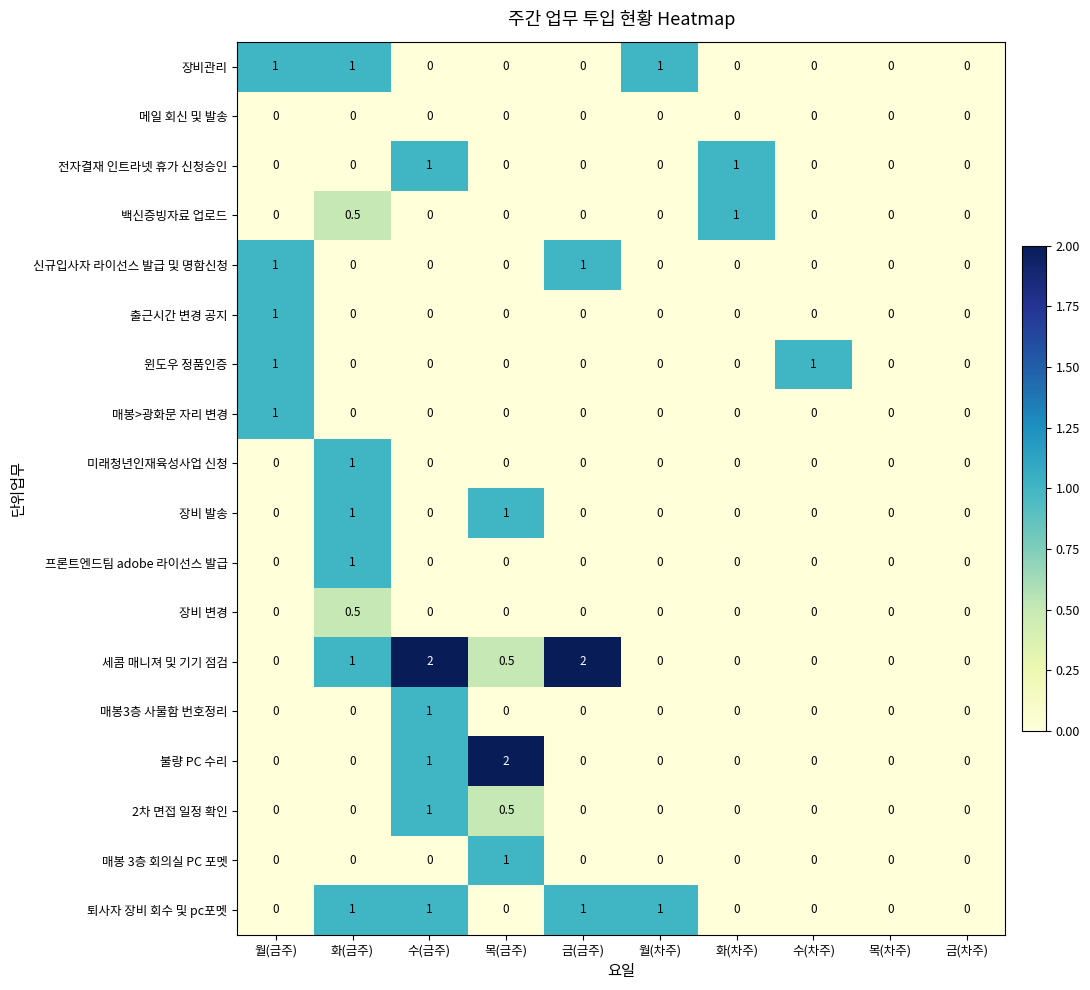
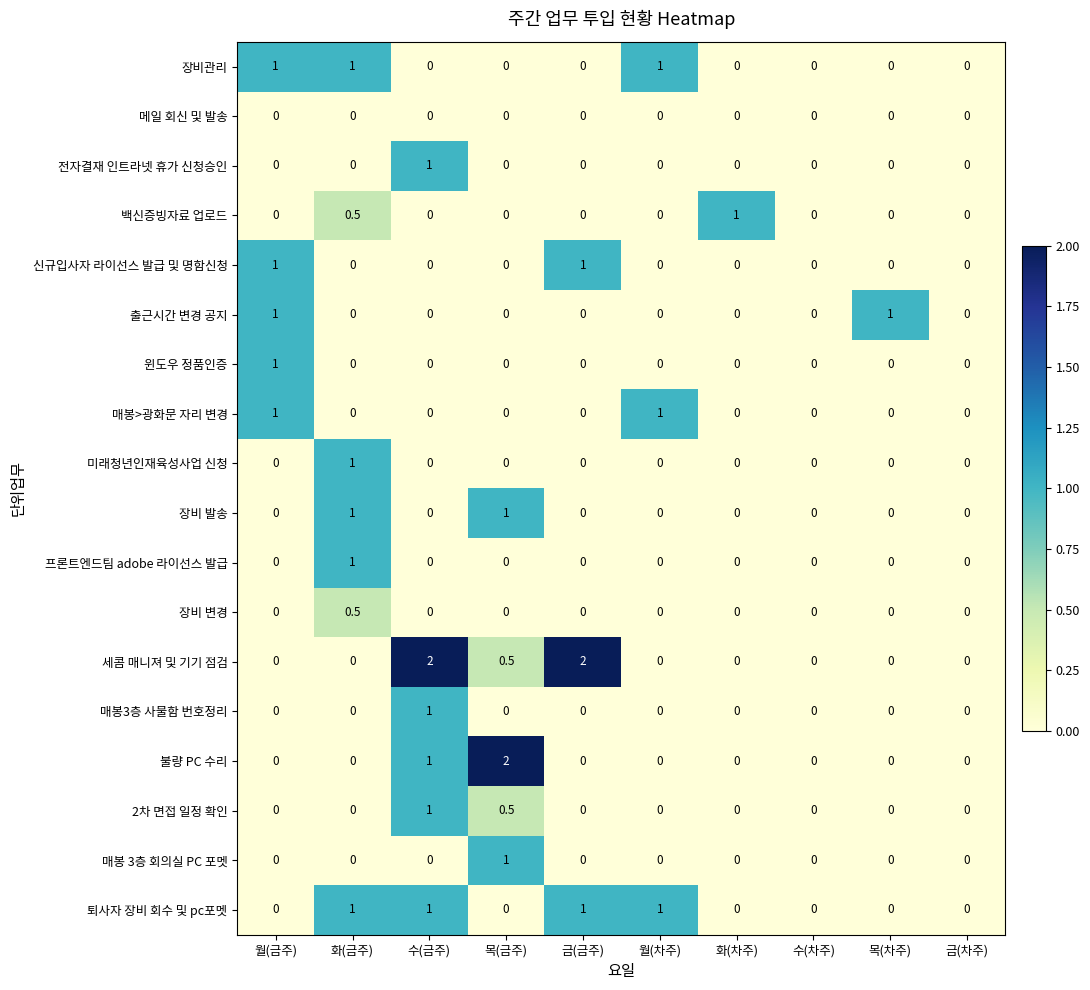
  {
    "장비관리": {
      "월(금주)": 1,
      "화(금주)": 1,
      "수(금주)": 0,
      "목(금주)": 0,
      "금(금주)": 0,
      "월(차주)": 1,
      "화(차주)": 0,
      "수(차주)": 0,
      "목(차주)": 0,
      "금(차주)": 0
    },
    "메일 회신 및 발송": {
      "월(금주)": 0,
      "화(금주)": 0,
      "수(금주)": 0,
      "목(금주)": 0,
      "금(금주)": 0,
      "월(차주)": 0,
      "화(차주)": 0,
      "수(차주)": 0,
      "목(차주)": 0,
      "금(차주)": 0
    },
    "전자결재 인트라넷 휴가 신청승인": {
      "월(금주)": 0,
      "화(금주)": 0,
      "수(금주)": 1,
      "목(금주)": 0,
      "금(금주)": 0,
      "월(차주)": 0,
-     "화(차주)": 1,
+     "화(차주)": 0,
      "수(차주)": 0,
      "목(차주)": 0,
      "금(차주)": 0
    },
    "백신증빙자료 업로드": {
      "월(금주)": 0,
      "화(금주)": 0.5,
      "수(금주)": 0,
      "목(금주)": 0,
      "금(금주)": 0,
      "월(차주)": 0,
      "화(차주)": 1,
      "수(차주)": 0,
      "목(차주)": 0,
      "금(차주)": 0
    },
    "신규입사자 라이선스 발급 및 명함신청": {
      "월(금주)": 1,
      "화(금주)": 0,
      "수(금주)": 0,
      "목(금주)": 0,
      "금(금주)": 1,
      "월(차주)": 0,
      "화(차주)": 0,
      "수(차주)": 0,
      "목(차주)": 0,
      "금(차주)": 0
    },
    "출근시간 변경 공지": {
      "월(금주)": 1,
      "화(금주)": 0,
      "수(금주)": 0,
      "목(금주)": 0,
      "금(금주)": 0,
      "월(차주)": 0,
      "화(차주)": 0,
      "수(차주)": 0,
-     "목(차주)": 0,
+     "목(차주)": 1,
      "금(차주)": 0
    },
    "윈도우 정품인증": {
      "월(금주)": 1,
      "화(금주)": 0,
      "수(금주)": 0,
      "목(금주)": 0,
      "금(금주)": 0,
      "월(차주)": 0,
      "화(차주)": 0,
-     "수(차주)": 1,
+     "수(차주)": 0,
      "목(차주)": 0,
      "금(차주)": 0
    },
    "매봉>광화문 자리 변경": {
      "월(금주)": 1,
      "화(금주)": 0,
      "수(금주)": 0,
      "목(금주)": 0,
      "금(금주)": 0,
-     "월(차주)": 0,
+     "월(차주)": 1,
      "화(차주)": 0,
      "수(차주)": 0,
      "목(차주)": 0,
      "금(차주)": 0
    },
    "미래청년인재육성사업 신청": {
      "월(금주)": 0,
      "화(금주)": 1,
      "수(금주)": 0,
      "목(금주)": 0,
      "금(금주)": 0,
      "월(차주)": 0,
      "화(차주)": 0,
      "수(차주)": 0,
      "목(차주)": 0,
      "금(차주)": 0
    },
    "장비 발송": {
      "월(금주)": 0,
      "화(금주)": 1,
      "수(금주)": 0,
      "목(금주)": 1,
      "금(금주)": 0,
      "월(차주)": 0,
      "화(차주)": 0,
      "수(차주)": 0,
      "목(차주)": 0,
      "금(차주)": 0
    },
    "프론트엔드팀 adobe 라이선스 발급": {
      "월(금주)": 0,
      "화(금주)": 1,
      "수(금주)": 0,
      "목(금주)": 0,
      "금(금주)": 0,
      "월(차주)": 0,
      "화(차주)": 0,
      "수(차주)": 0,
      "목(차주)": 0,
      "금(차주)": 0
    },
    "장비 변경": {
      "월(금주)": 0,
      "화(금주)": 0.5,
      "수(금주)": 0,
      "목(금주)": 0,
      "금(금주)": 0,
      "월(차주)": 0,
      "화(차주)": 0,
      "수(차주)": 0,
      "목(차주)": 0,
      "금(차주)": 0
    },
    "세콤 매니져 및 기기 점검": {
      "월(금주)": 0,
-     "화(금주)": 1,
+     "화(금주)": 0,
      "수(금주)": 2,
      "목(금주)": 0.5,
      "금(금주)": 2,
      "월(차주)": 0,
      "화(차주)": 0,
      "수(차주)": 0,
      "목(차주)": 0,
      "금(차주)": 0
    },
    "매봉3층 사물함 번호정리": {
      "월(금주)": 0,
      "화(금주)": 0,
      "수(금주)": 1,
      "목(금주)": 0,
      "금(금주)": 0,
      "월(차주)": 0,
      "화(차주)": 0,
      "수(차주)": 0,
      "목(차주)": 0,
      "금(차주)": 0
    },
    "불량 PC 수리": {
      "월(금주)": 0,
      "화(금주)": 0,
      "수(금주)": 1,
      "목(금주)": 2,
      "금(금주)": 0,
      "월(차주)": 0,
      "화(차주)": 0,
      "수(차주)": 0,
      "목(차주)": 0,
      "금(차주)": 0
    },
    "2차 면접 일정 확인": {
      "월(금주)": 0,
      "화(금주)": 0,
      "수(금주)": 1,
      "목(금주)": 0.5,
      "금(금주)": 0,
      "월(차주)": 0,
      "화(차주)": 0,
      "수(차주)": 0,
      "목(차주)": 0,
      "금(차주)": 0
    },
    "매봉 3층 회의실 PC 포멧": {
      "월(금주)": 0,
      "화(금주)": 0,
      "수(금주)": 0,
      "목(금주)": 1,
      "금(금주)": 0,
      "월(차주)": 0,
      "화(차주)": 0,
      "수(차주)": 0,
      "목(차주)": 0,
      "금(차주)": 0
    },
    "퇴사자 장비 회수 및 pc포멧": {
      "월(금주)": 0,
      "화(금주)": 1,
      "수(금주)": 1,
      "목(금주)": 0,
      "금(금주)": 1,
      "월(차주)": 1,
      "화(차주)": 0,
      "수(차주)": 0,
      "목(차주)": 0,
      "금(차주)": 0
    }
  }
